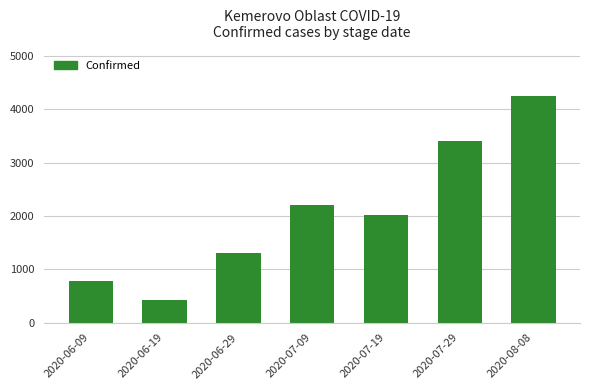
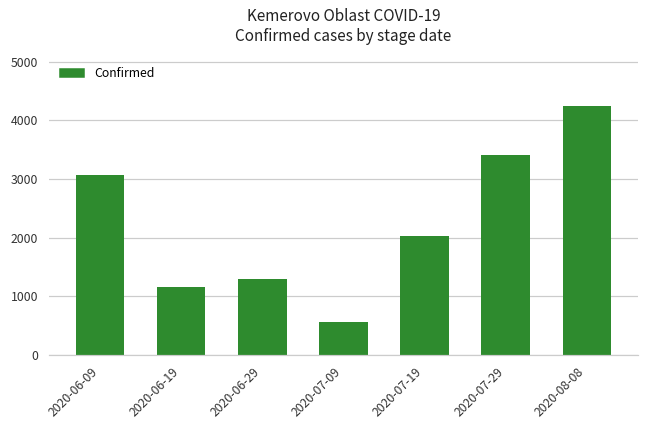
  {
-   "2020-06-09": 800,
-   "2020-06-19": 400,
+   "2020-06-09": 3100,
+   "2020-06-19": 1200,
    "2020-06-29": 1300,
-   "2020-07-09": 2200,
+   "2020-07-09": 600,
    "2020-07-19": 2000,
    "2020-07-29": 3400,
    "2020-08-08": 4200
  }
